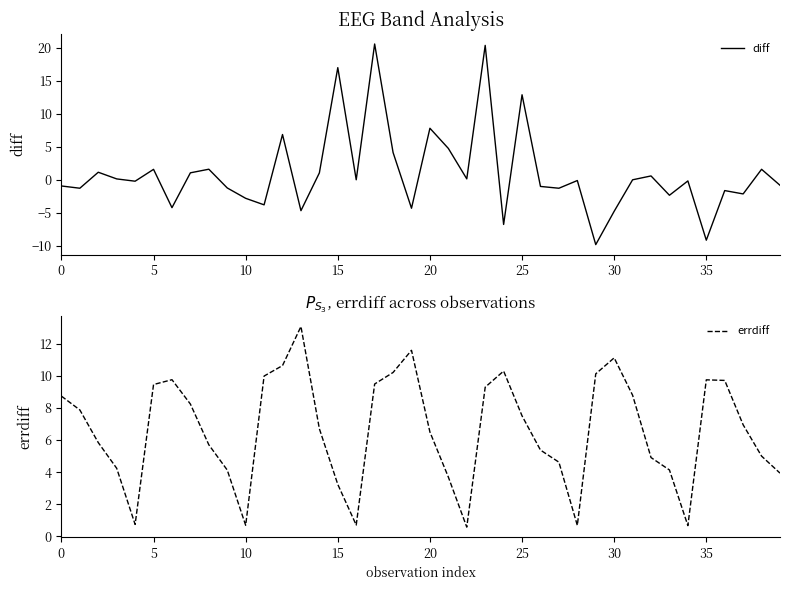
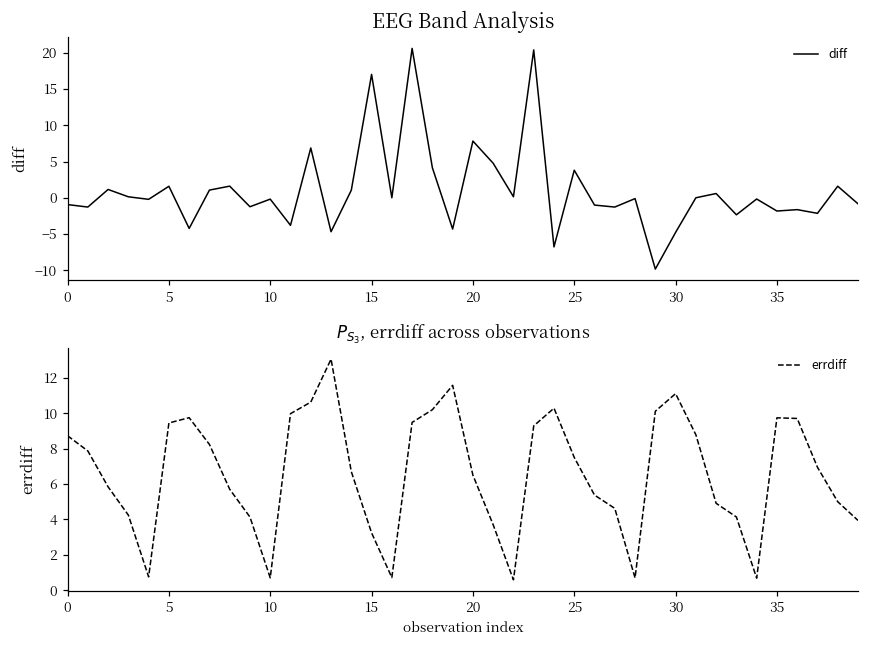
  {
    "EEG Band Analysis": {
      "0": -1,
      "5": 2,
-     "10": -3,
+     "10": 0,
      "15": 17,
      "20": 8,
-     "25": 13,
+     "25": 4,
      "30": -5,
-     "35": -9
+     "35": -2
    }
  }
